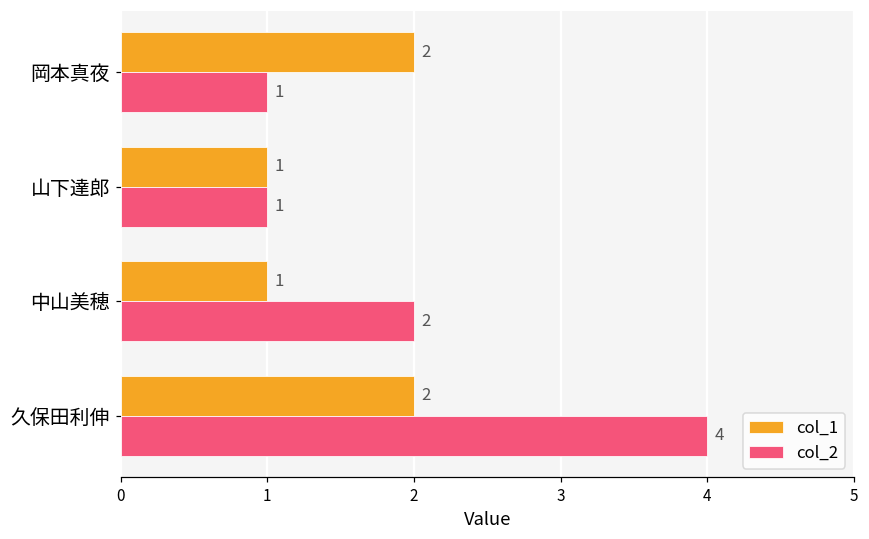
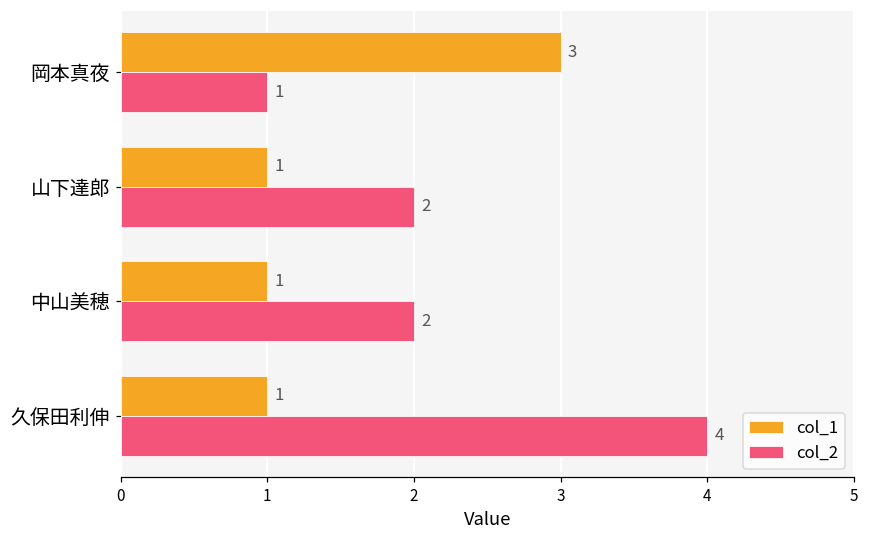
  {
    "col_1": {
-     "岡本真夜": 2,
+     "岡本真夜": 3,
      "山下達郎": 1,
      "中山美穂": 1,
-     "久保田利伸": 2
+     "久保田利伸": 1
    },
    "col_2": {
      "岡本真夜": 1,
-     "山下達郎": 1,
+     "山下達郎": 2,
      "中山美穂": 2,
      "久保田利伸": 4
    }
  }
